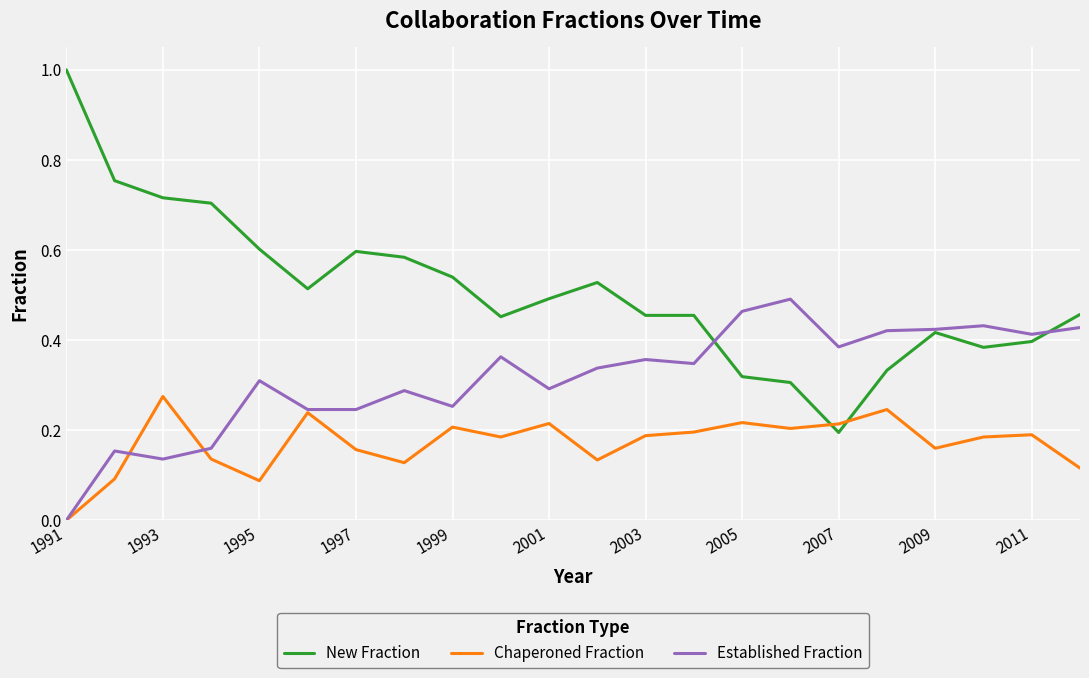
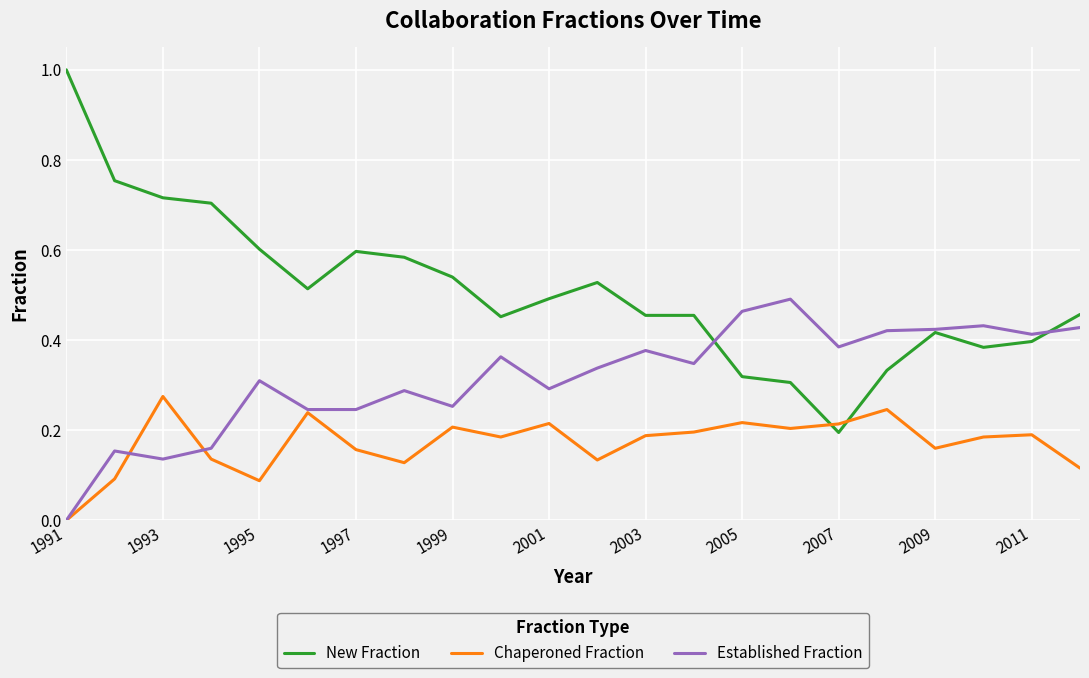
  {
    "New Fraction": {
      "1991": 1.00,
      "1993": 0.72,
      "1995": 0.60,
      "1997": 0.60,
      "1999": 0.54,
      "2001": 0.49,
      "2003": 0.46,
      "2005": 0.32,
      "2007": 0.20,
      "2009": 0.42,
      "2011": 0.40
    },
    "Chaperoned Fraction": {
      "1993": 0.28,
      "1995": 0.09,
      "1997": 0.16,
      "1999": 0.21,
      "2001": 0.22,
      "2003": 0.19,
      "2005": 0.22,
      "2007": 0.21,
      "2009": 0.16,
      "2011": 0.19
    },
    "Established Fraction": {
      "1993": 0.14,
      "1995": 0.31,
      "1997": 0.25,
      "1999": 0.25,
      "2001": 0.29,
-     "2003": 0.36,
+     "2003": 0.38,
      "2005": 0.46,
      "2007": 0.39,
      "2009": 0.42,
      "2011": 0.41
    }
  }
